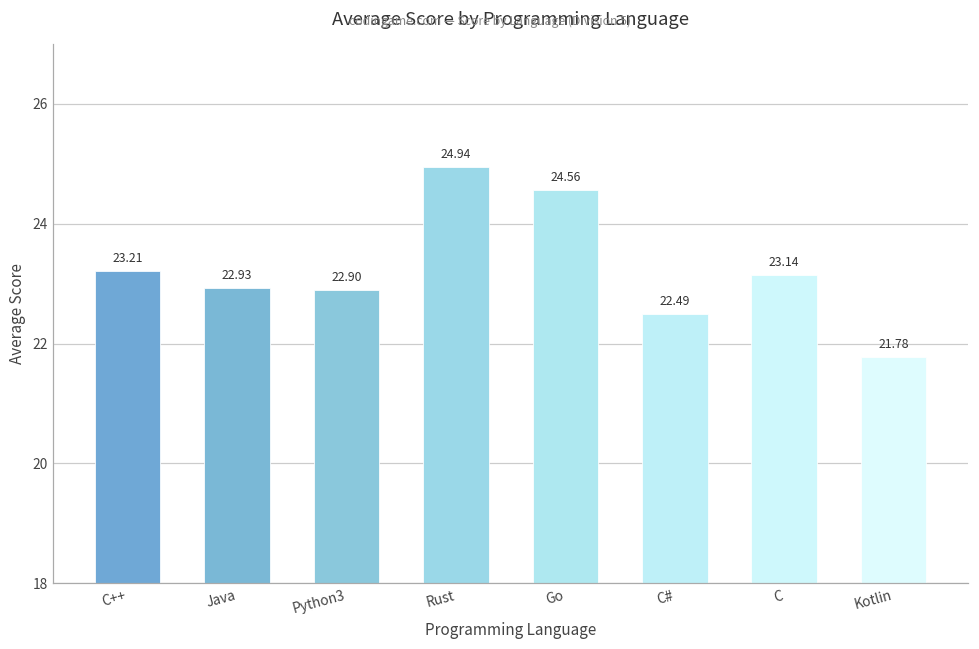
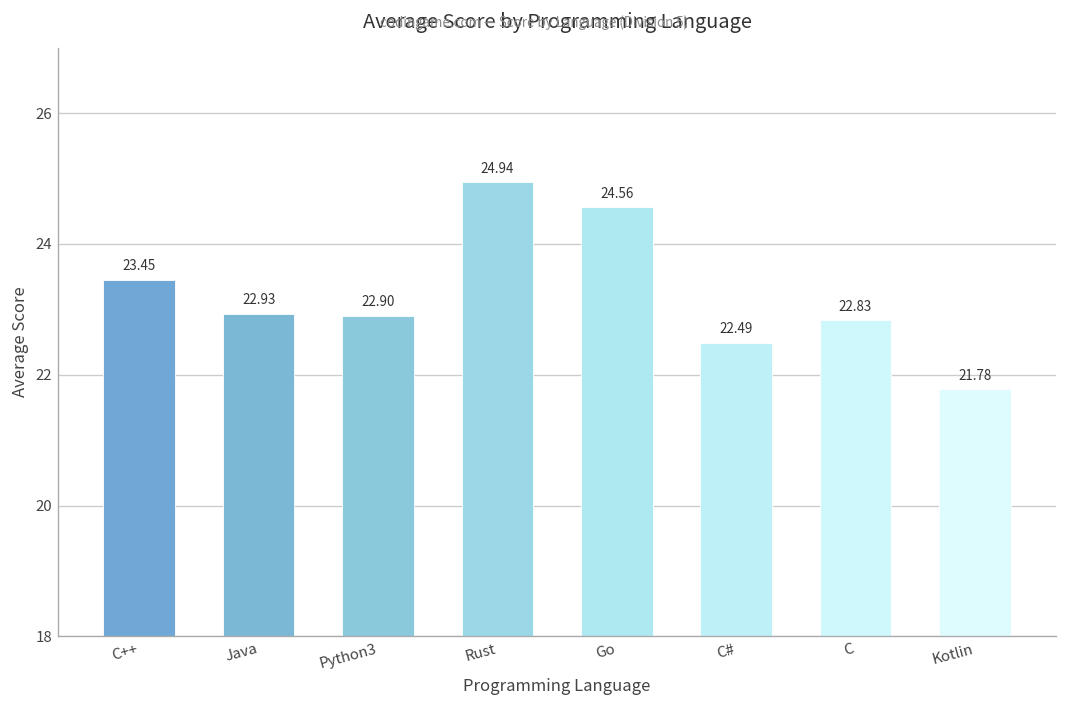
  {
-   "C++": 23.21,
+   "C++": 23.45,
    "Java": 22.93,
    "Python3": 22.90,
    "Rust": 24.94,
    "Go": 24.56,
    "C#": 22.49,
-   "C": 23.14,
+   "C": 22.83,
    "Kotlin": 21.78
  }
